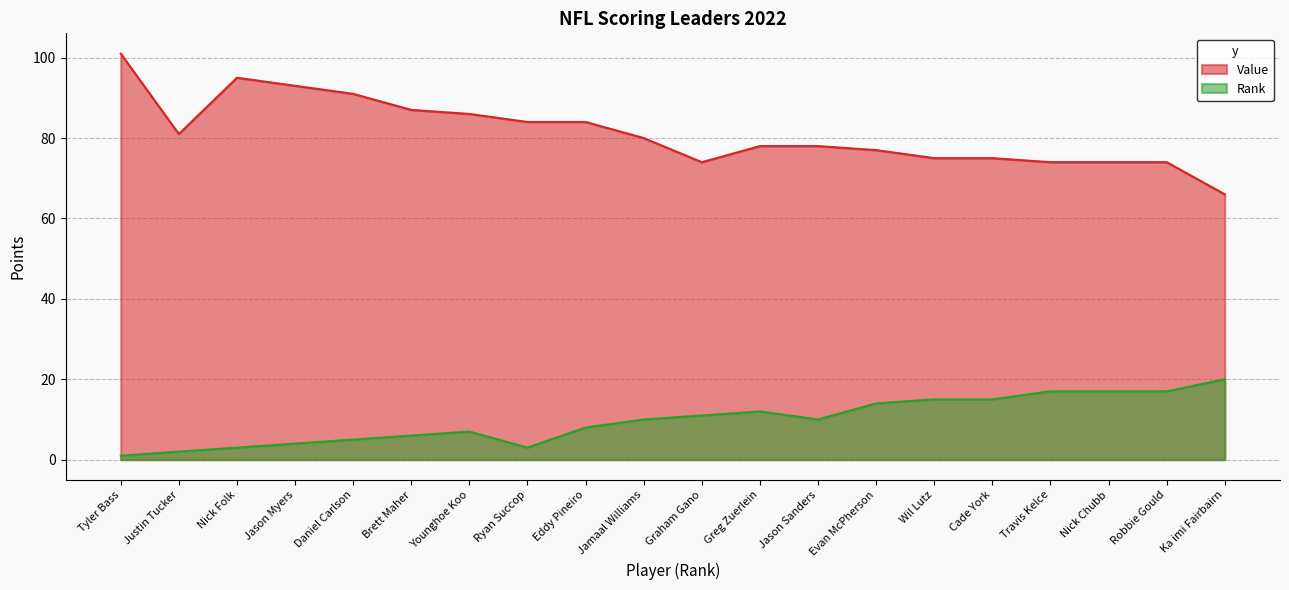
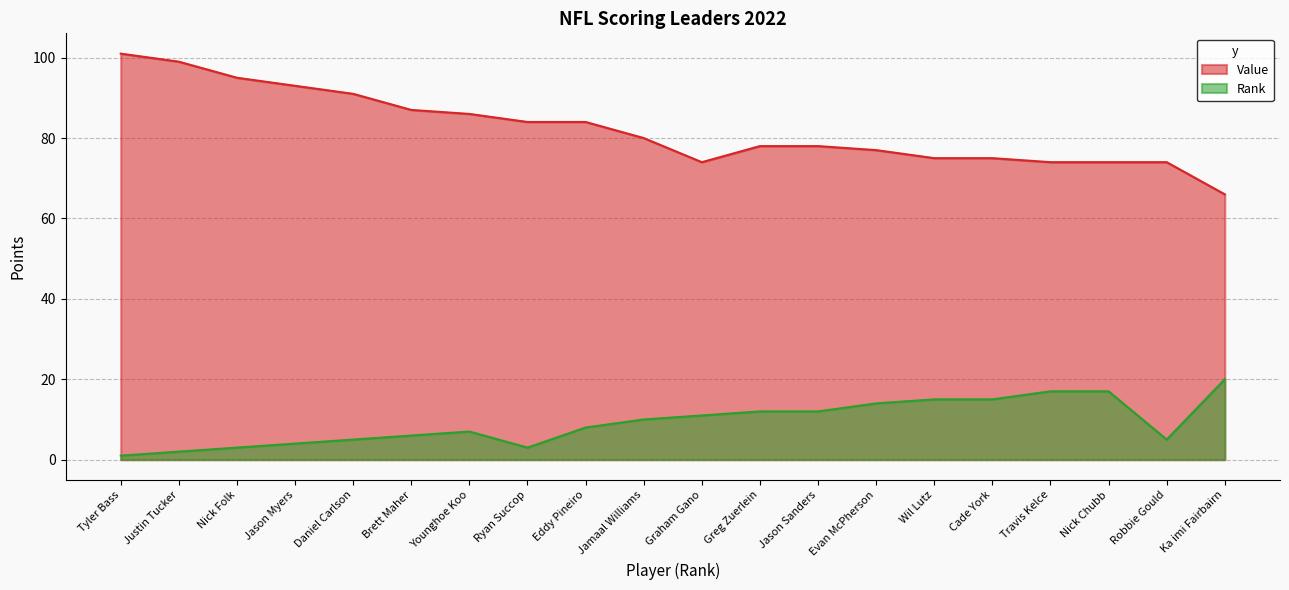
  {
    "Value": {
      "Tyler Bass": 101,
-     "Justin Tucker": 81,
+     "Justin Tucker": 99,
      "Nick Folk": 95,
      "Jason Myers": 93,
      "Daniel Carlson": 91,
      "Brett Maher": 87,
      "Younghoe Koo": 86,
      "Ryan Succop": 84,
      "Eddy Pineiro": 84,
      "Jamaal Williams": 80,
      "Graham Gano": 74,
      "Greg Zuerlein": 78,
      "Jason Sanders": 78,
      "Evan McPherson": 77,
      "Wil Lutz": 75,
      "Cade York": 75,
      "Travis Kelce": 74,
      "Nick Chubb": 74,
      "Robbie Gould": 74,
      "Ka imi Fairbairn": 66
    },
    "Rank": {
      "Tyler Bass": 1,
      "Justin Tucker": 2,
      "Nick Folk": 3,
      "Jason Myers": 4,
      "Daniel Carlson": 5,
      "Brett Maher": 6,
      "Younghoe Koo": 7,
      "Ryan Succop": 3,
      "Eddy Pineiro": 8,
      "Jamaal Williams": 10,
      "Graham Gano": 11,
      "Greg Zuerlein": 12,
-     "Jason Sanders": 10,
+     "Jason Sanders": 12,
      "Evan McPherson": 14,
      "Wil Lutz": 15,
      "Cade York": 15,
      "Travis Kelce": 17,
      "Nick Chubb": 17,
-     "Robbie Gould": 17,
+     "Robbie Gould": 5,
      "Ka imi Fairbairn": 20
    }
  }
